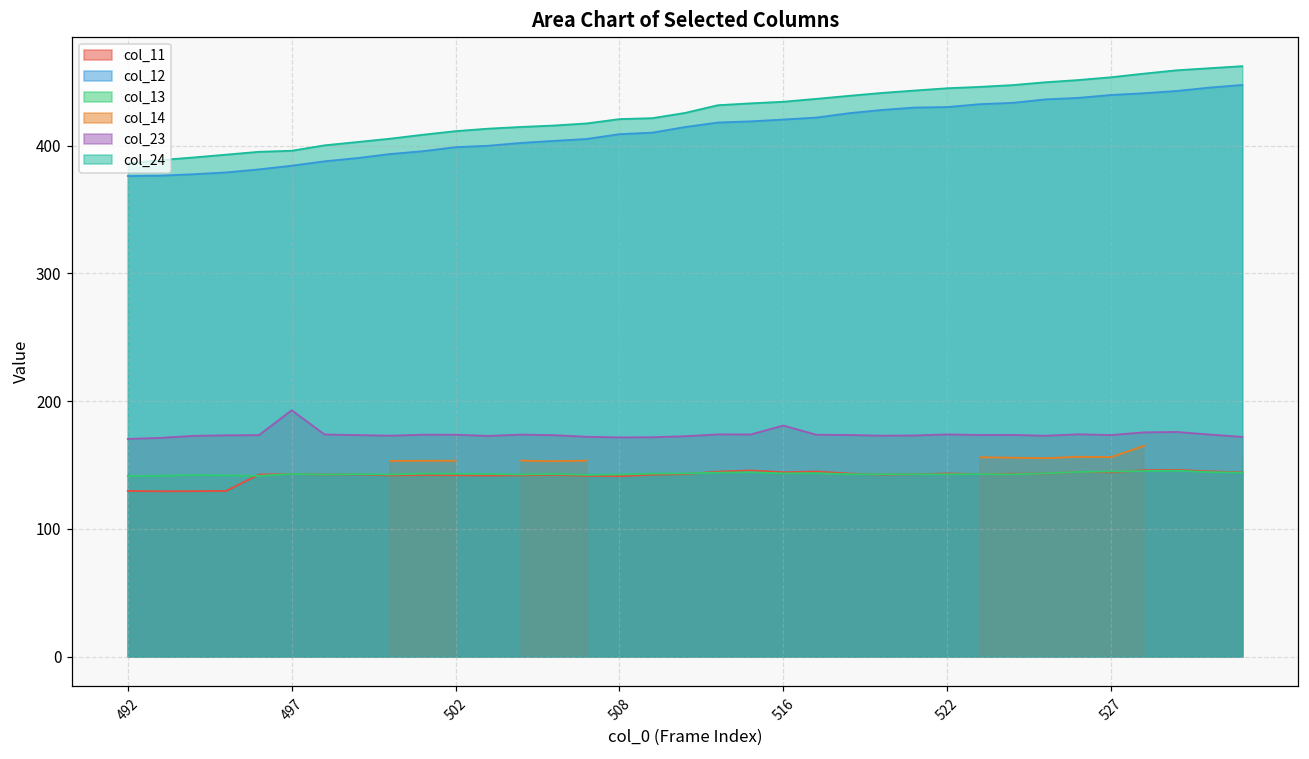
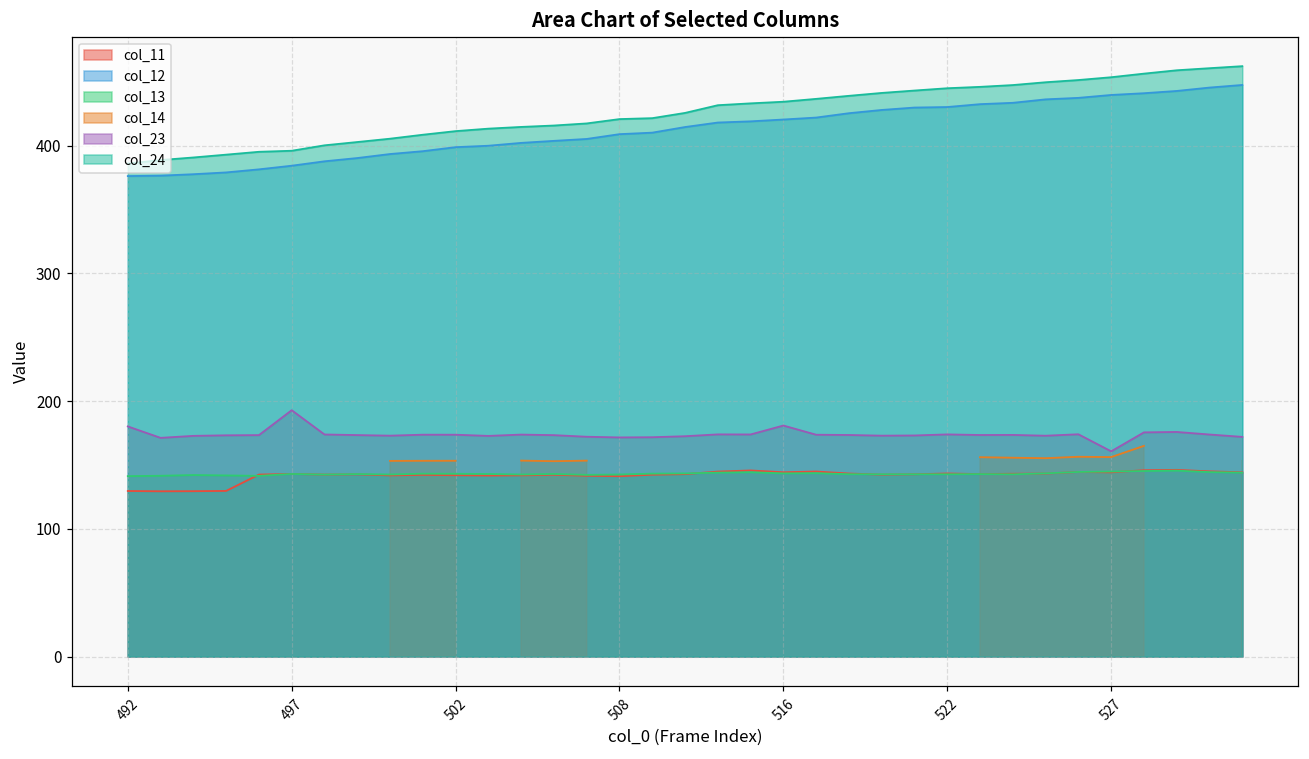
  {
    "col_23": {
-     "492": 170,
+     "492": 180,
      "497": 193,
      "502": 174,
      "508": 171,
      "516": 181,
      "522": 174,
-     "527": 173
+     "527": 161
    }
  }
